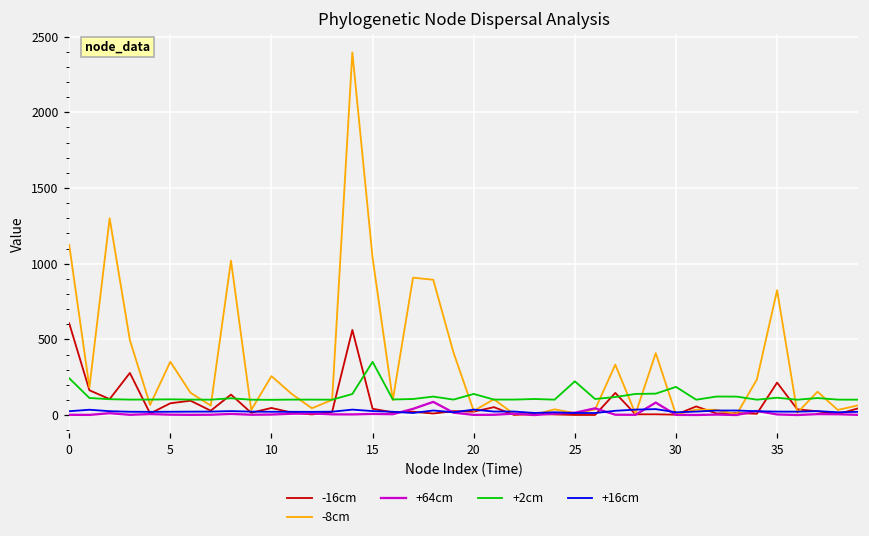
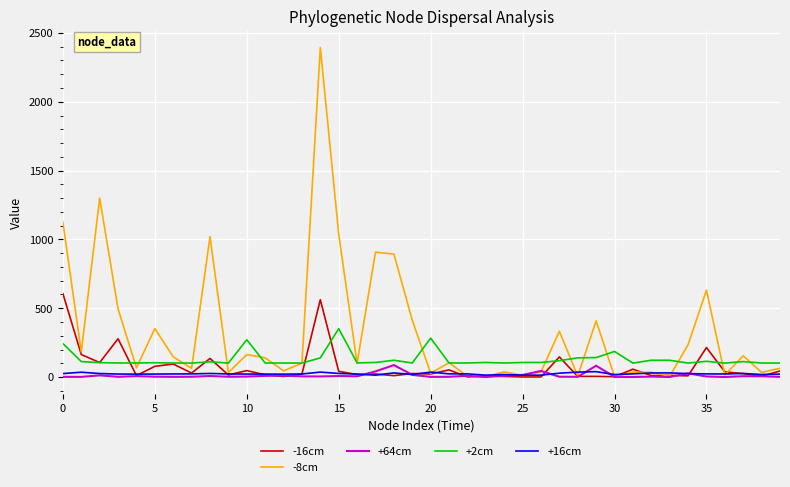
  {
    "-16cm": {
      "0": 610,
      "5": 80,
      "10": 50,
      "35": 210
    },
    "-8cm": {
      "0": 1120,
      "5": 350,
-     "10": 260,
+     "10": 160,
      "15": 1040,
-     "35": 820
+     "35": 630
    },
    "+64cm": {
      "0": 0,
      "5": 0,
      "15": 10,
      "20": 0,
      "35": 0
    },
    "+2cm": {
      "0": 240,
      "5": 100,
-     "10": 100,
+     "10": 270,
      "15": 350,
-     "20": 140,
-     "25": 220,
+     "20": 280,
+     "25": 110,
      "30": 190,
      "35": 110
    },
    "+16cm": {
      "0": 30,
      "5": 20,
      "35": 20
    }
  }
